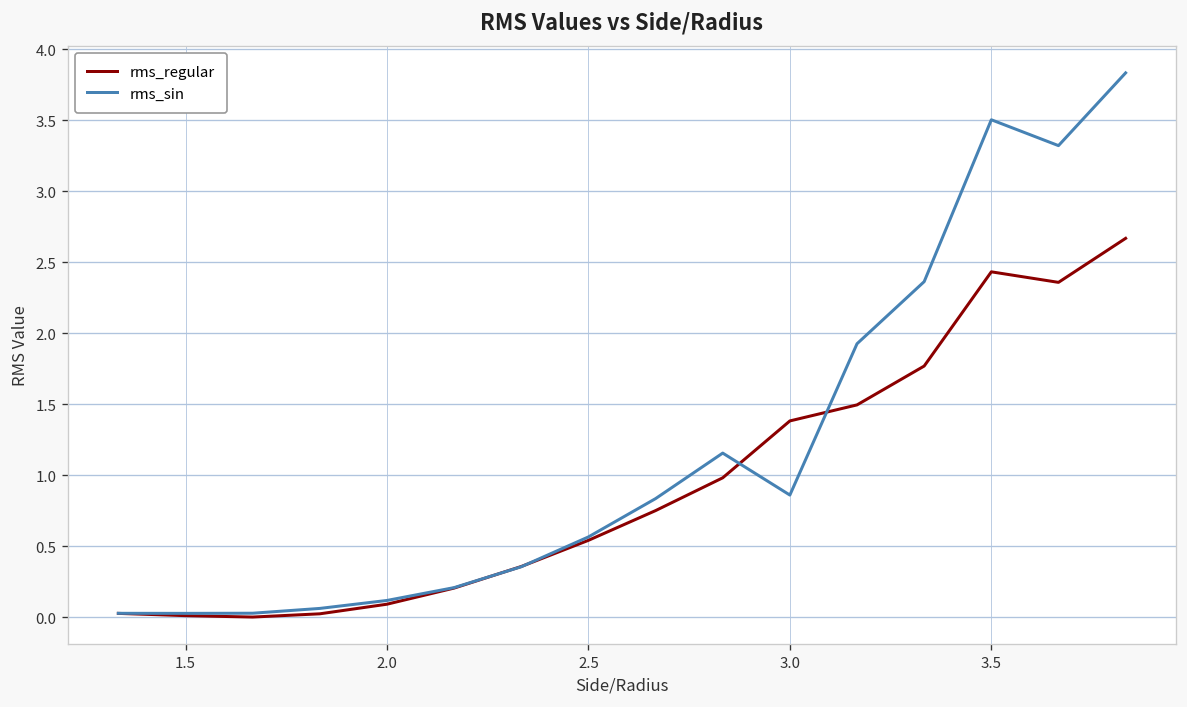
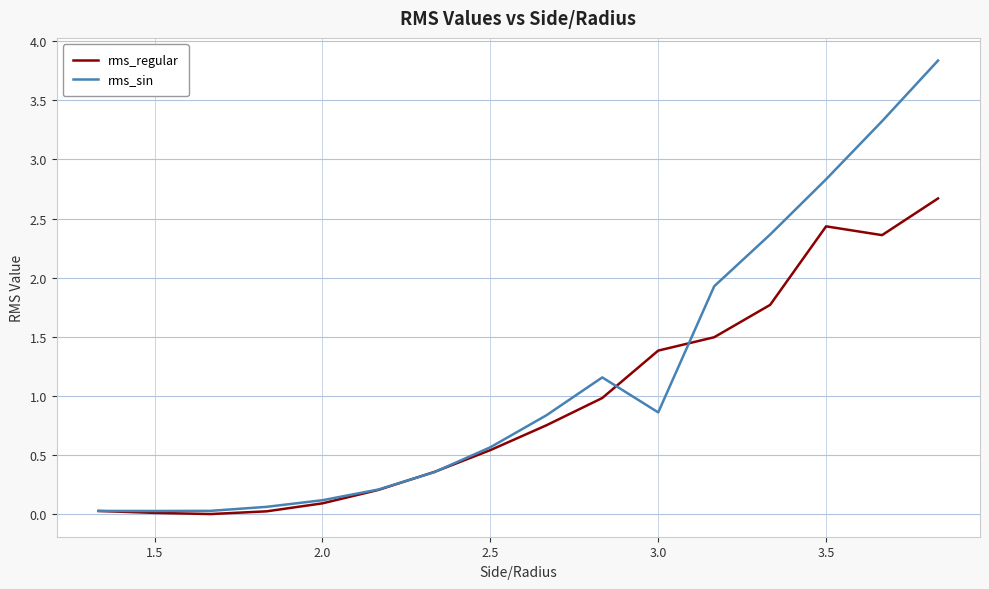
  {
    "rms_regular": {
      "2.0": 0.09,
      "2.5": 0.54,
      "3.0": 1.38,
      "3.5": 2.43
    },
    "rms_sin": {
      "2.0": 0.12,
      "2.5": 0.57,
      "3.0": 0.86,
-     "3.5": 3.50
+     "3.5": 2.83
    }
  }
